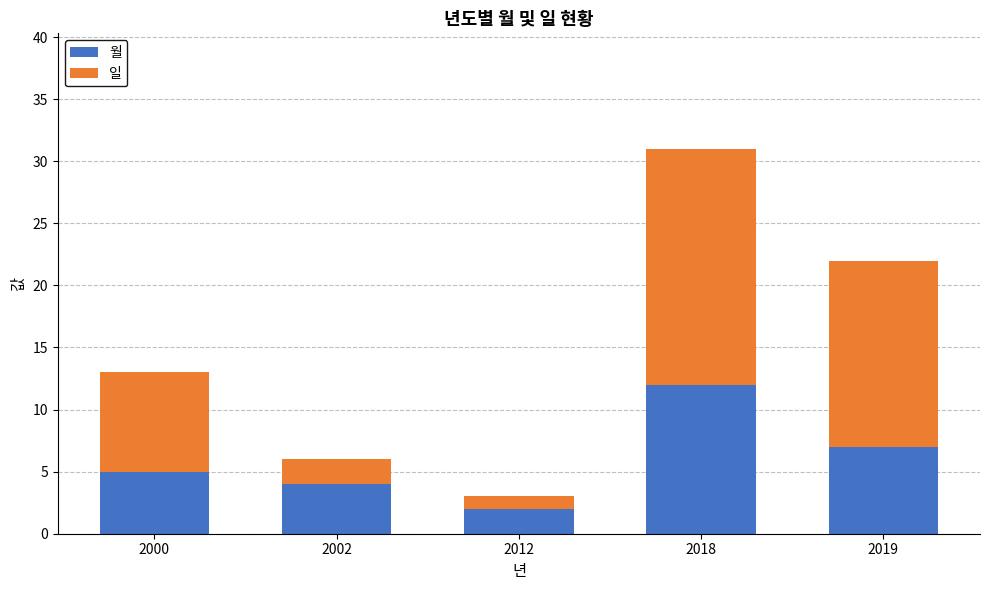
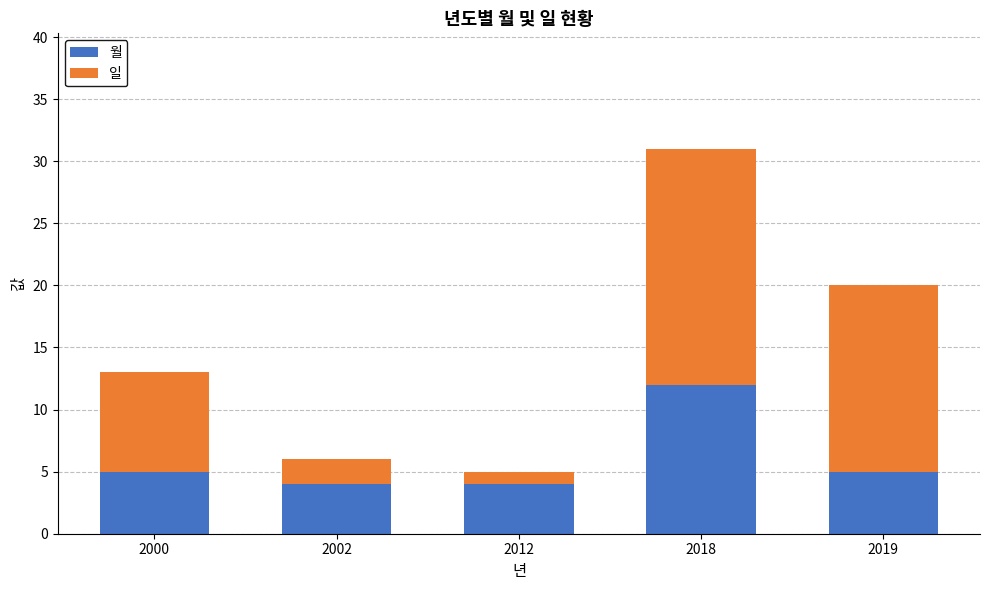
  {
    "월": {
      "2000": 5,
      "2002": 4,
-     "2012": 2,
+     "2012": 4,
      "2018": 12,
-     "2019": 7
+     "2019": 5
    },
    "일": {
      "2000": 8,
      "2002": 2,
      "2012": 1,
      "2018": 19,
      "2019": 15
    }
  }
